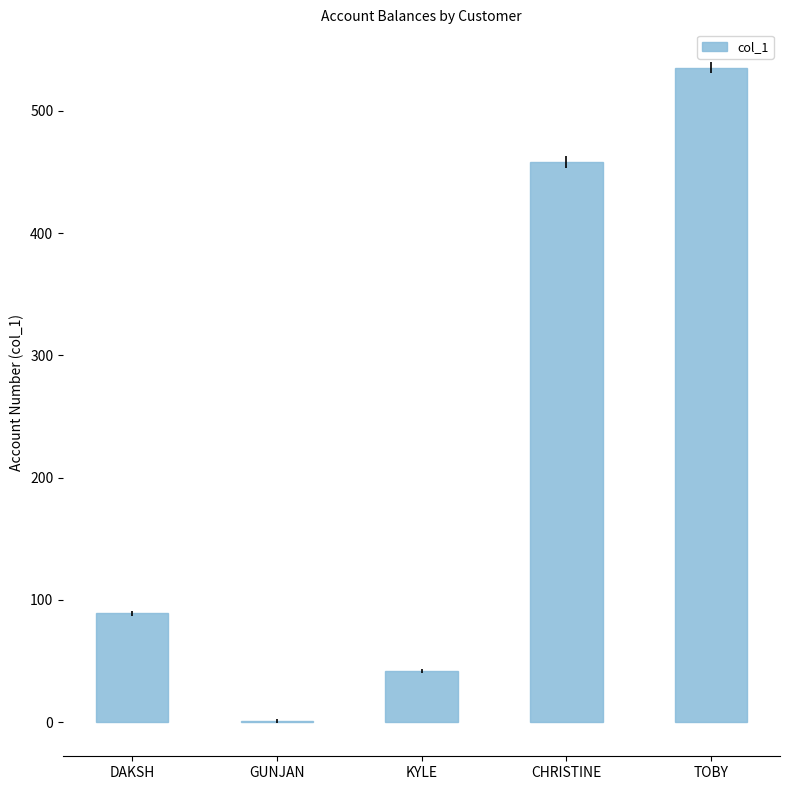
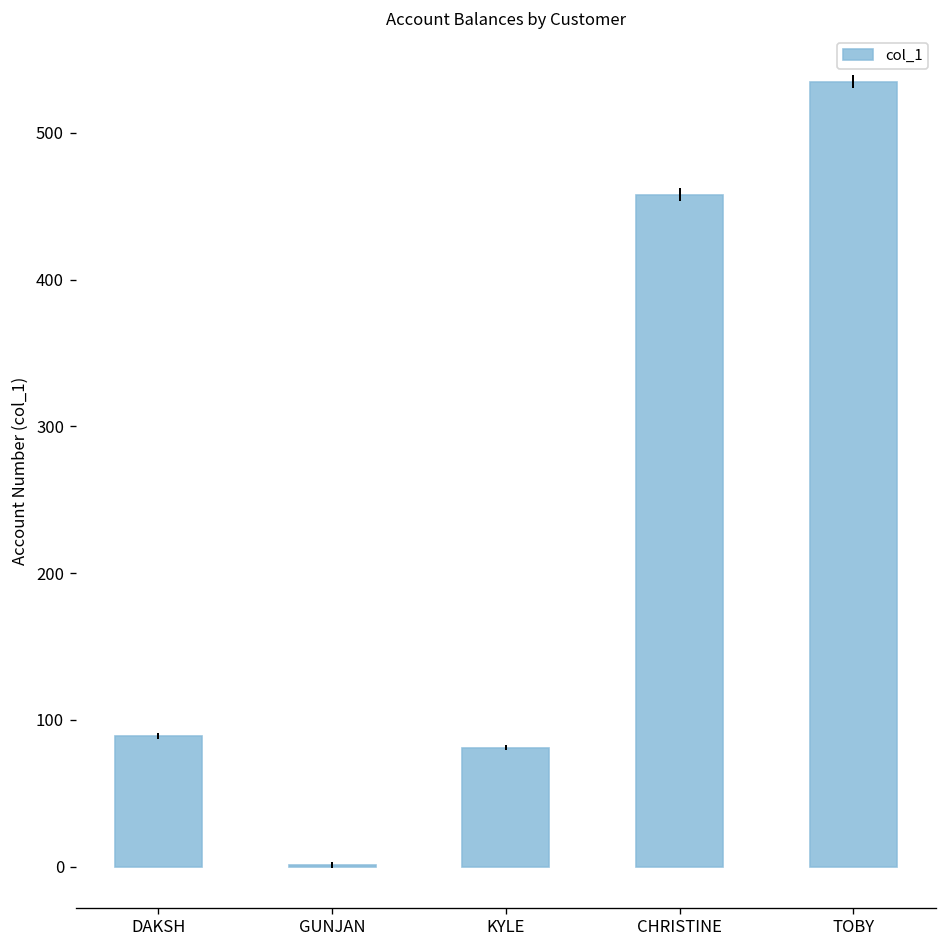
  {
    "DAKSH": 89,
-   "KYLE": 42,
+   "KYLE": 81,
    "CHRISTINE": 458,
    "TOBY": 535
  }
